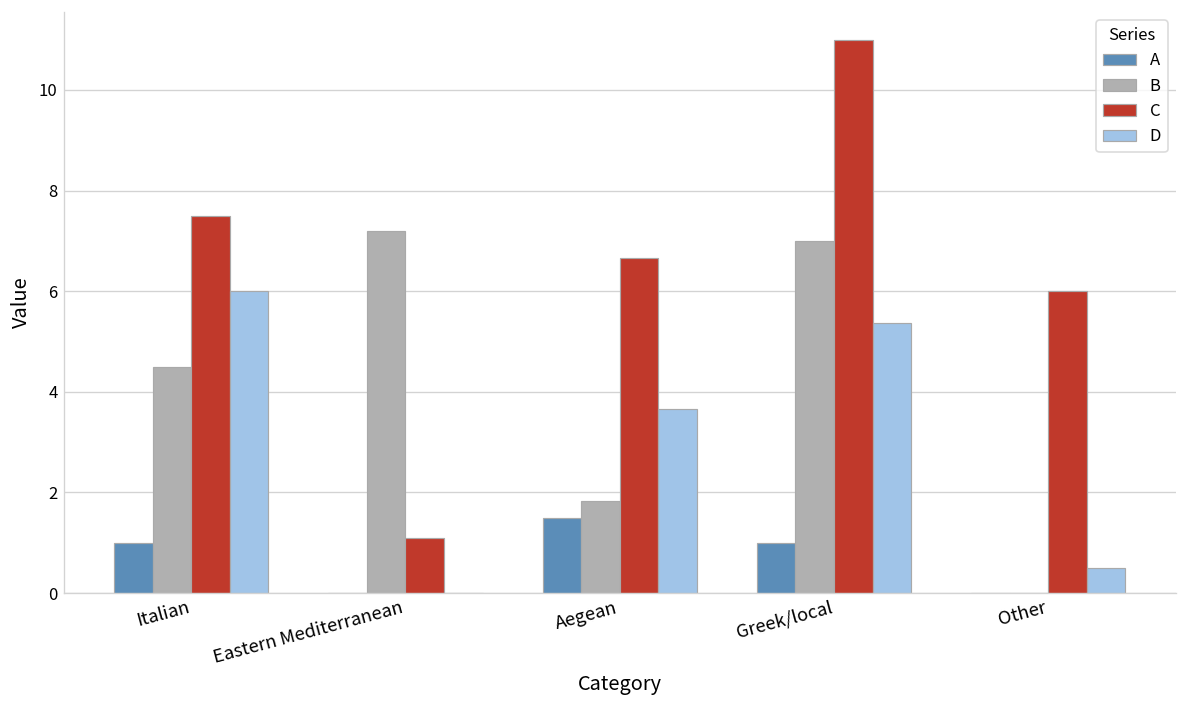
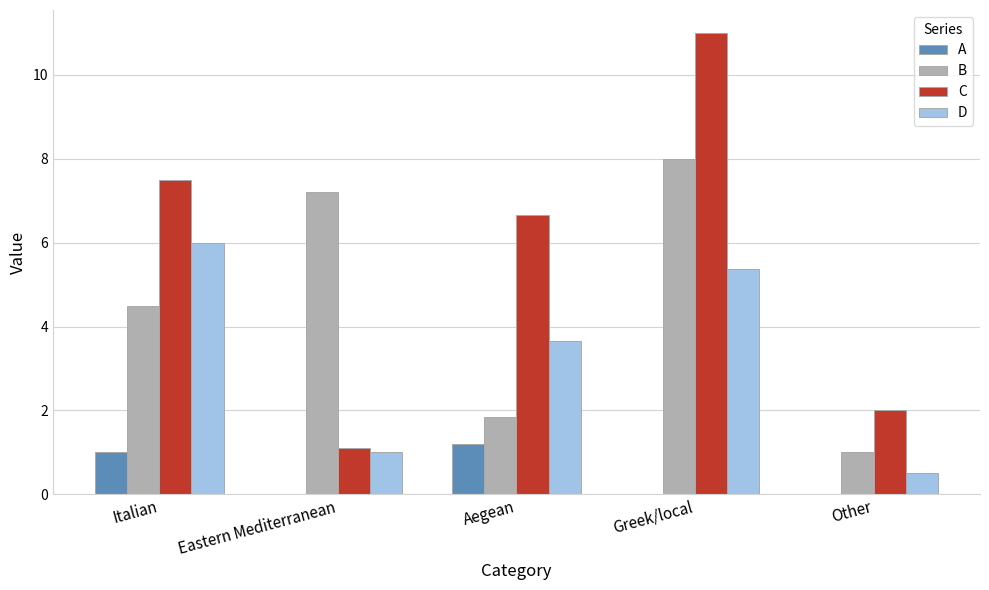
  {
    "A": {
      "Italian": 1.0,
      "Eastern Mediterranean": 0.0,
-     "Aegean": 1.5,
-     "Greek/local": 1,
+     "Aegean": 1.2,
+     "Greek/local": 0,
      "Other": 0.0
    },
    "B": {
      "Italian": 4.5,
      "Eastern Mediterranean": 7.2,
      "Aegean": 1.8,
-     "Greek/local": 7,
-     "Other": 0
+     "Greek/local": 8,
+     "Other": 1
    },
    "C": {
      "Italian": 7.5,
      "Eastern Mediterranean": 1.1,
      "Aegean": 6.7,
      "Greek/local": 11,
-     "Other": 6
+     "Other": 2
    },
    "D": {
      "Italian": 6,
-     "Eastern Mediterranean": 0,
+     "Eastern Mediterranean": 1,
      "Aegean": 3.7,
      "Greek/local": 5.4,
      "Other": 0.5
    }
  }
